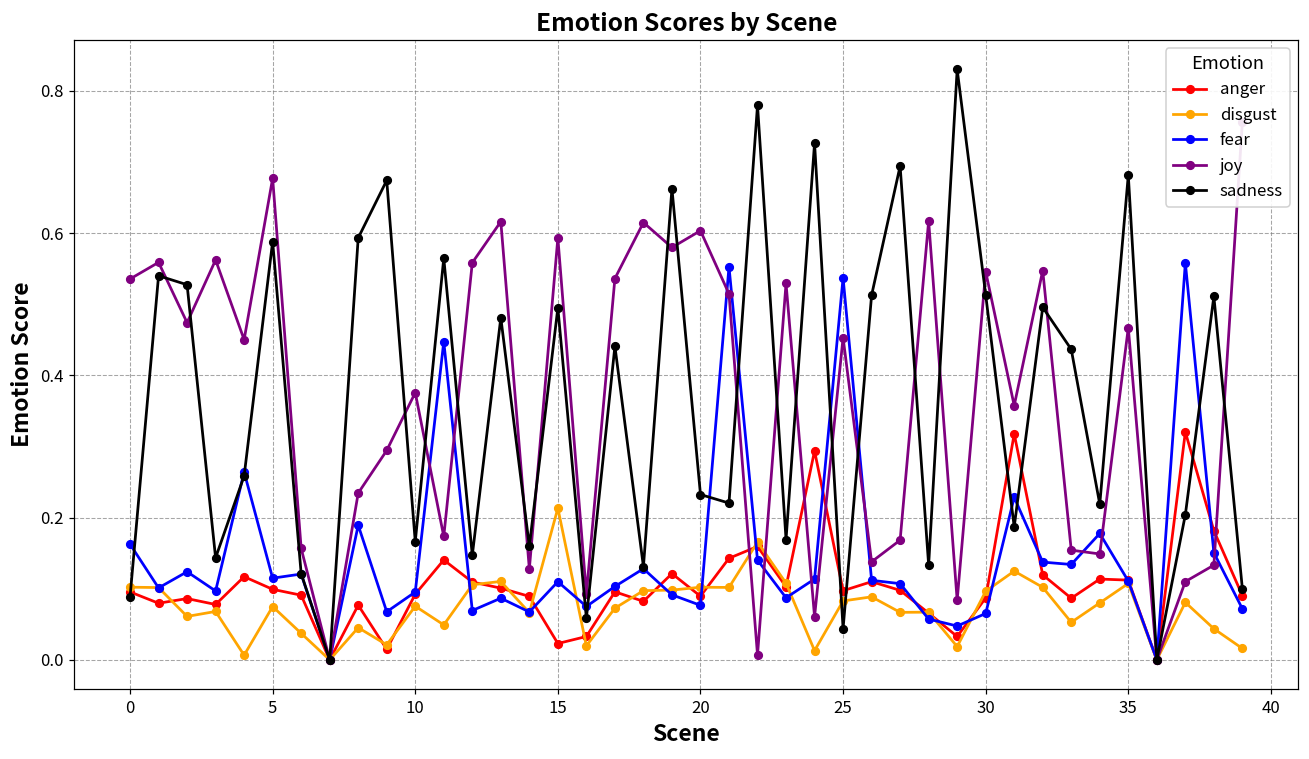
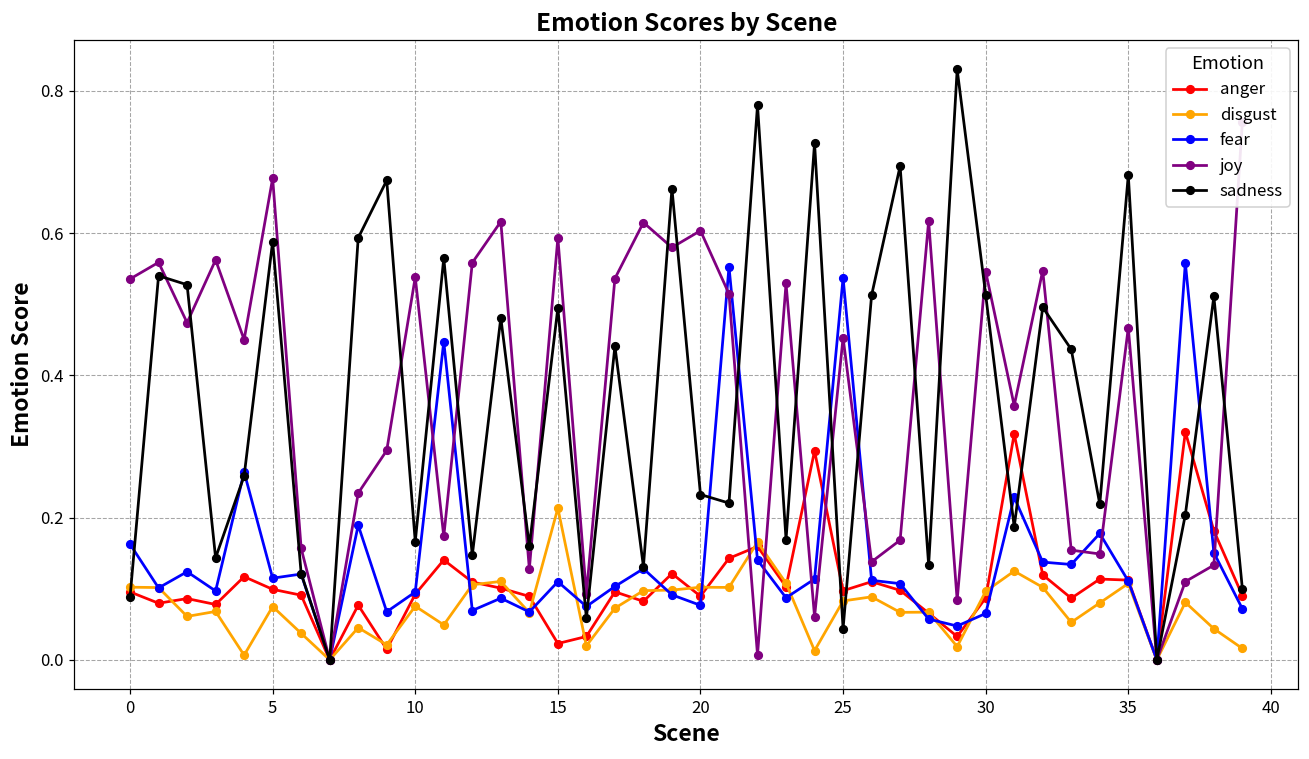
  {
    "anger": {
      "0": 0.10,
      "5": 0.10,
      "15": 0.02,
      "20": 0.09,
      "25": 0.10,
      "30": 0.09
    },
    "disgust": {
      "0": 0.10,
      "5": 0.07,
      "10": 0.08,
      "15": 0.21,
      "20": 0.10,
      "25": 0.08,
      "30": 0.10
    },
    "fear": {
      "0": 0.16,
      "5": 0.11,
      "15": 0.11,
      "20": 0.08,
      "25": 0.54,
      "30": 0.07
    },
    "joy": {
      "0": 0.54,
      "5": 0.68,
-     "10": 0.38,
+     "10": 0.54,
      "15": 0.59,
      "20": 0.60,
      "25": 0.45,
      "30": 0.55,
      "35": 0.47
    },
    "sadness": {
      "0": 0.09,
      "5": 0.59,
      "10": 0.17,
      "15": 0.49,
      "20": 0.23,
      "25": 0.04,
      "30": 0.51,
      "35": 0.68
    }
  }
